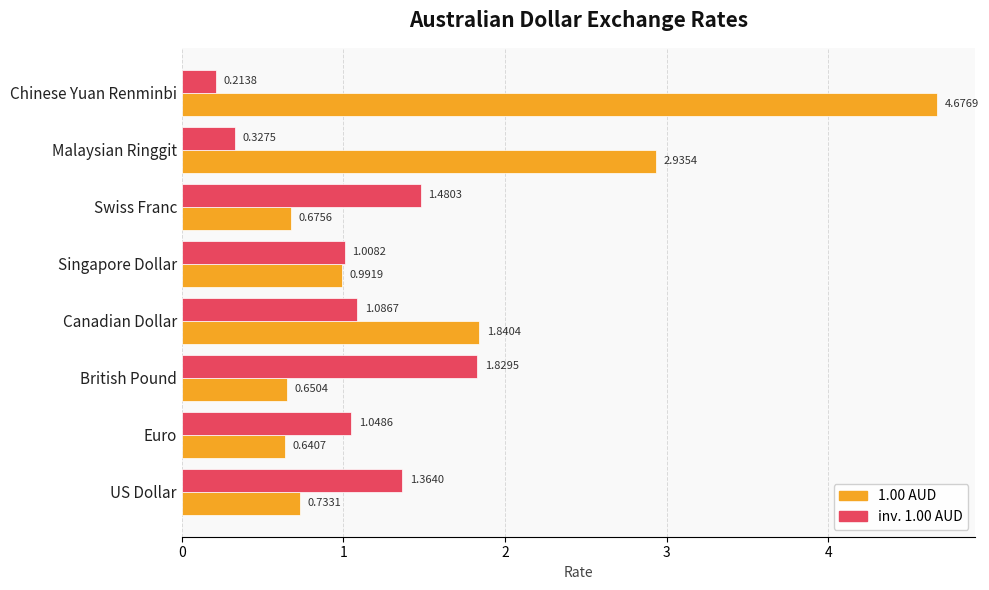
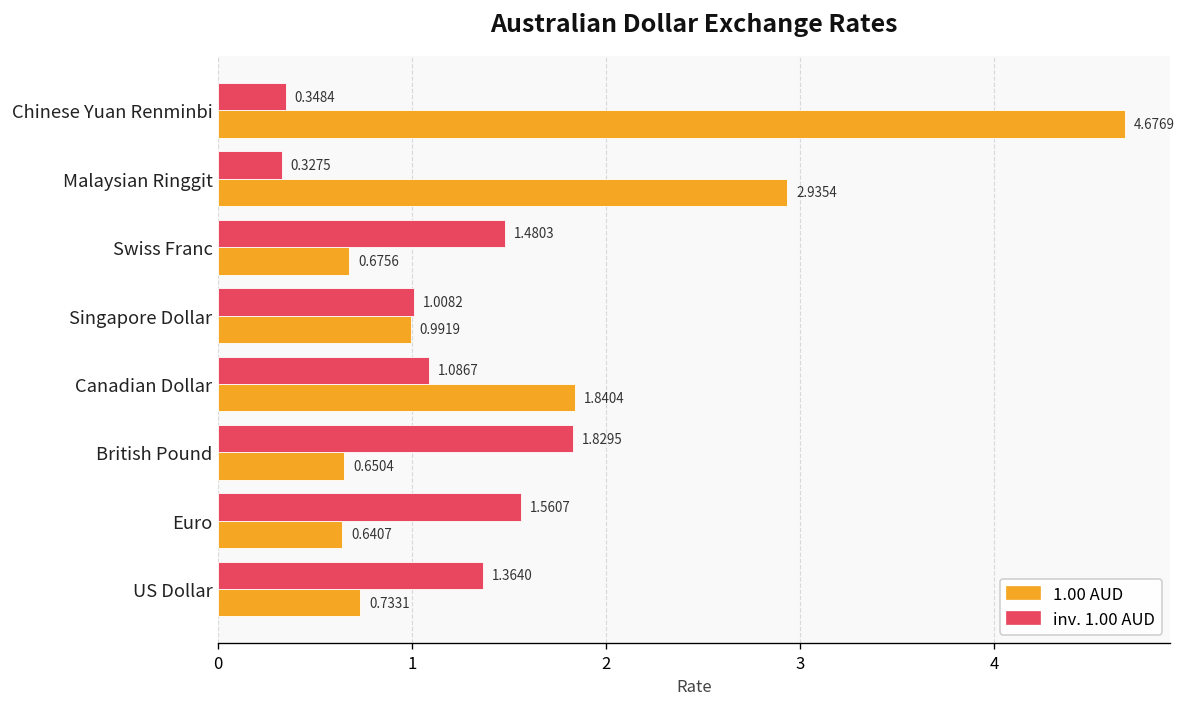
  {
    "1.00 AUD": {
      "Chinese Yuan Renminbi": 4.6769,
      "Malaysian Ringgit": 2.9354,
      "Swiss Franc": 0.6756,
      "Singapore Dollar": 0.9919,
      "Canadian Dollar": 1.8404,
      "British Pound": 0.6504,
      "Euro": 0.6407,
      "US Dollar": 0.7331
    },
    "inv. 1.00 AUD": {
-     "Chinese Yuan Renminbi": 0.2138,
+     "Chinese Yuan Renminbi": 0.3484,
      "Malaysian Ringgit": 0.3275,
      "Swiss Franc": 1.4803,
      "Singapore Dollar": 1.0082,
      "Canadian Dollar": 1.0867,
      "British Pound": 1.8295,
-     "Euro": 1.0486,
+     "Euro": 1.5607,
      "US Dollar": 1.3640
    }
  }
